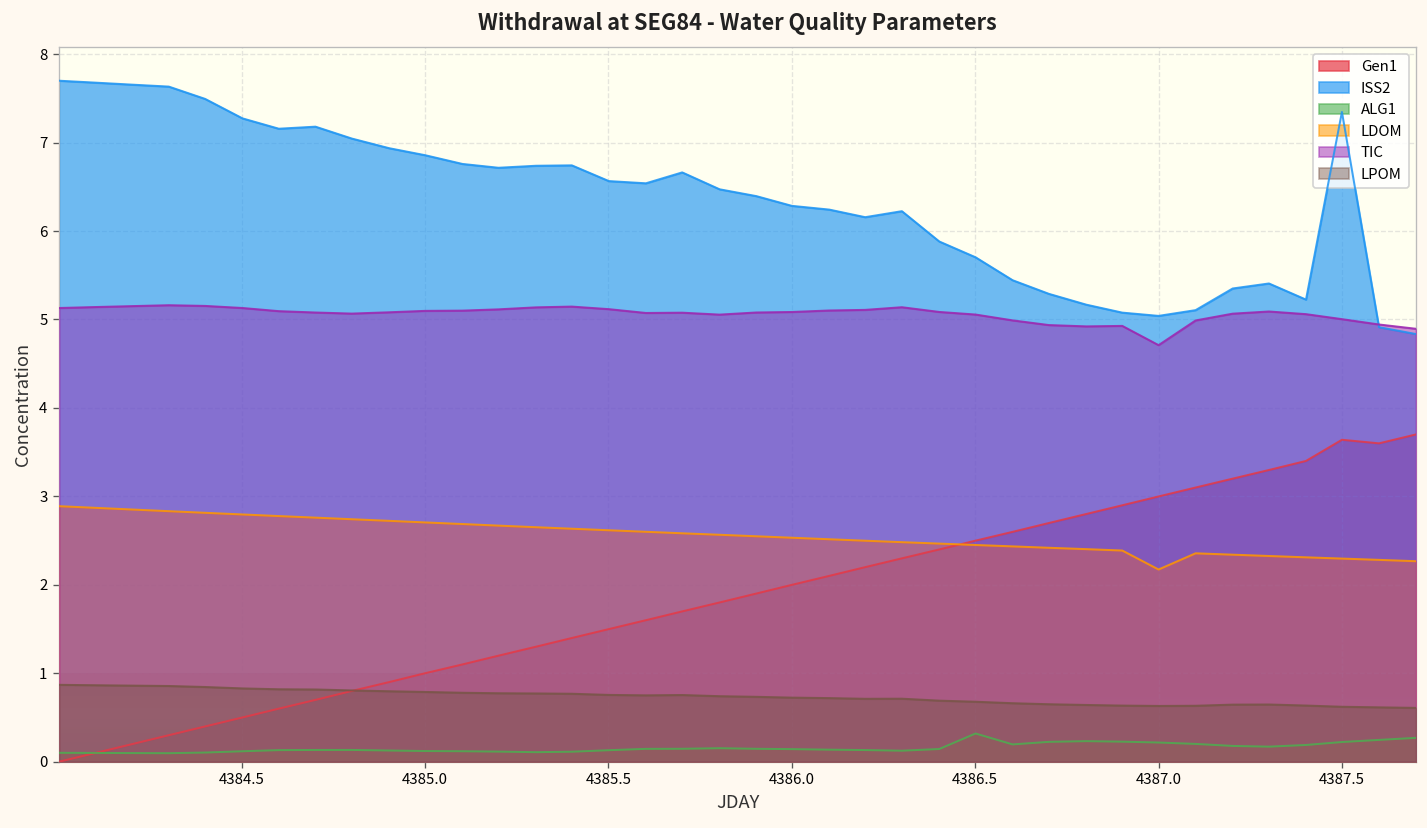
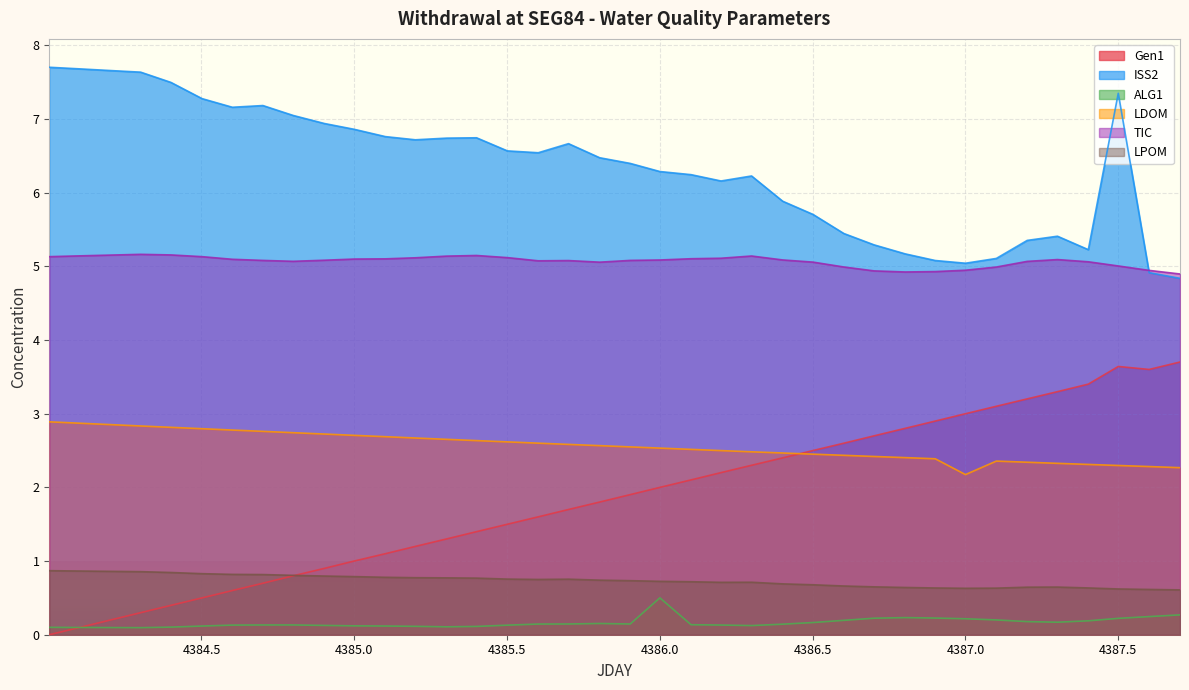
  {
    "Gen1": {
      "4385.0": 1.0,
      "4385.5": 1.5,
      "4386.0": 2.0,
      "4386.5": 2.5,
      "4387.0": 3.0,
      "4387.5": 3.6
    },
    "ISS2": {
      "4385.0": 6.9,
      "4385.5": 6.6,
      "4386.0": 6.3,
      "4386.5": 5.7,
      "4387.0": 5.0
    },
    "ALG1": {
      "4385.0": 0.1,
      "4385.5": 0.1,
-     "4386.0": 0.1,
-     "4386.5": 0.3,
+     "4386.0": 0.5,
+     "4386.5": 0.2,
      "4387.0": 0.2,
      "4387.5": 0.2
    },
    "LDOM": {
      "4385.0": 2.7,
      "4385.5": 2.6,
      "4386.0": 2.5,
      "4386.5": 2.5,
      "4387.0": 2.2,
      "4387.5": 2.3
    },
    "TIC": {
      "4385.0": 5.1,
      "4385.5": 5.1,
      "4386.0": 5.1,
      "4386.5": 5.1,
-     "4387.0": 4.7,
+     "4387.0": 4.9,
      "4387.5": 5.0
    },
    "LPOM": {
      "4385.0": 0.8,
      "4385.5": 0.8,
      "4386.0": 0.7,
      "4386.5": 0.7,
      "4387.0": 0.6,
      "4387.5": 0.6
    }
  }
